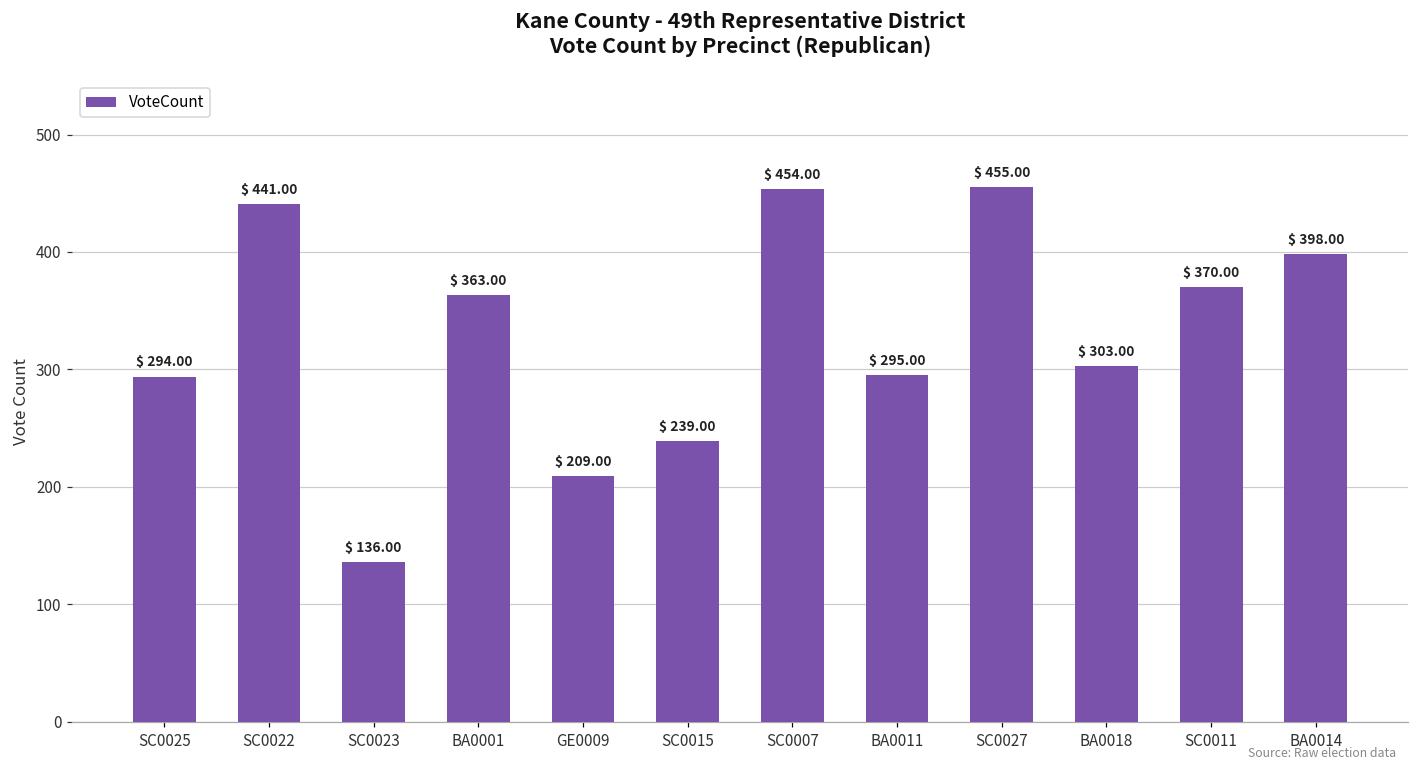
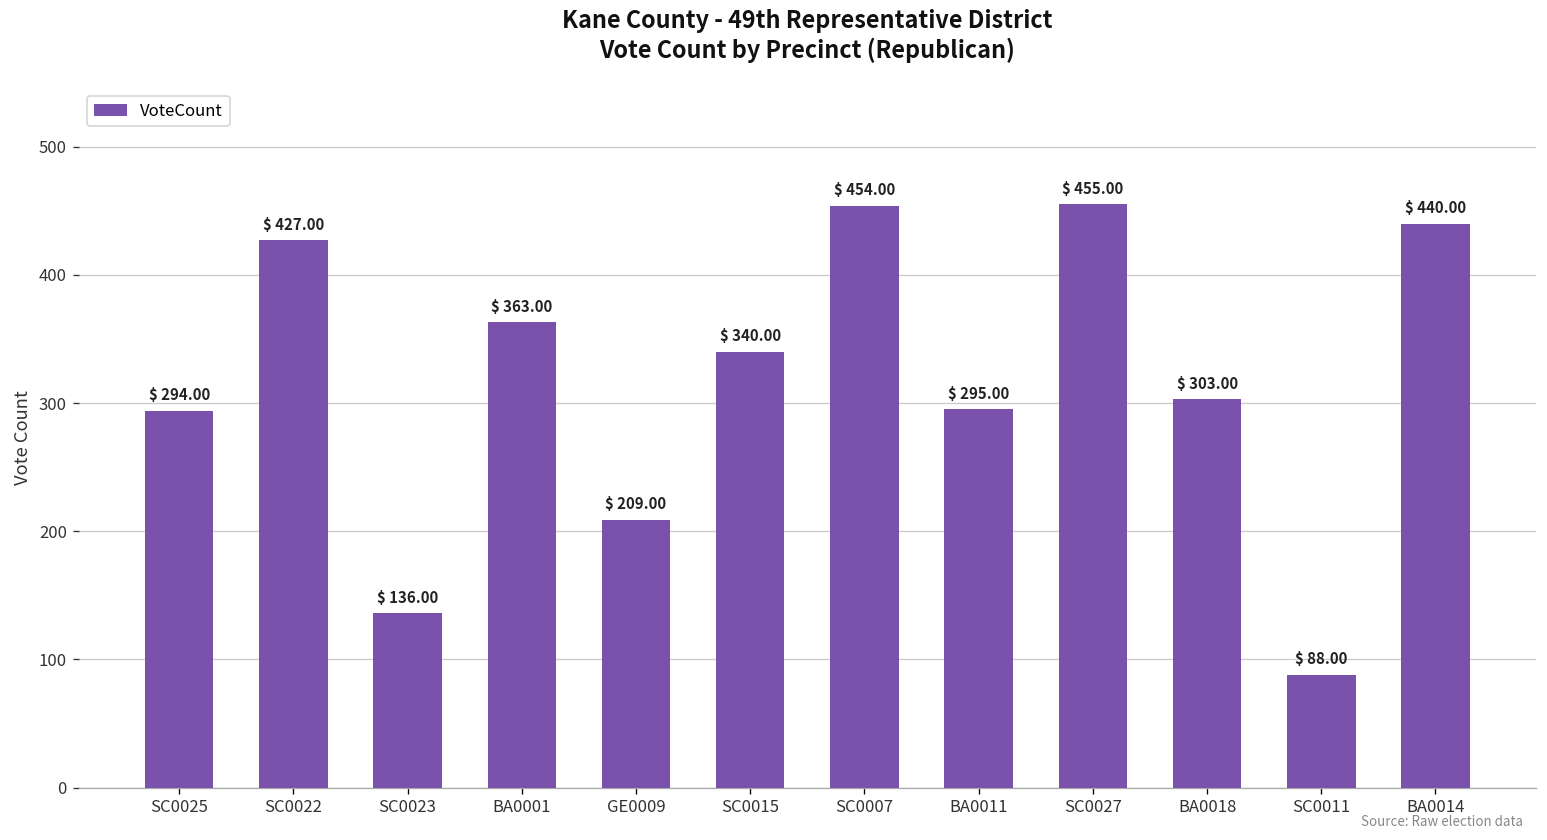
  {
    "SC0025": 294.00,
-   "SC0022": 441.00,
+   "SC0022": 427.00,
    "SC0023": 136.00,
    "BA0001": 363.00,
    "GE0009": 209.00,
-   "SC0015": 239.00,
+   "SC0015": 340.00,
    "SC0007": 454.00,
    "BA0011": 295.00,
    "SC0027": 455.00,
    "BA0018": 303.00,
-   "SC0011": 370.00,
-   "BA0014": 398.00
+   "SC0011": 88.00,
+   "BA0014": 440.00
  }
